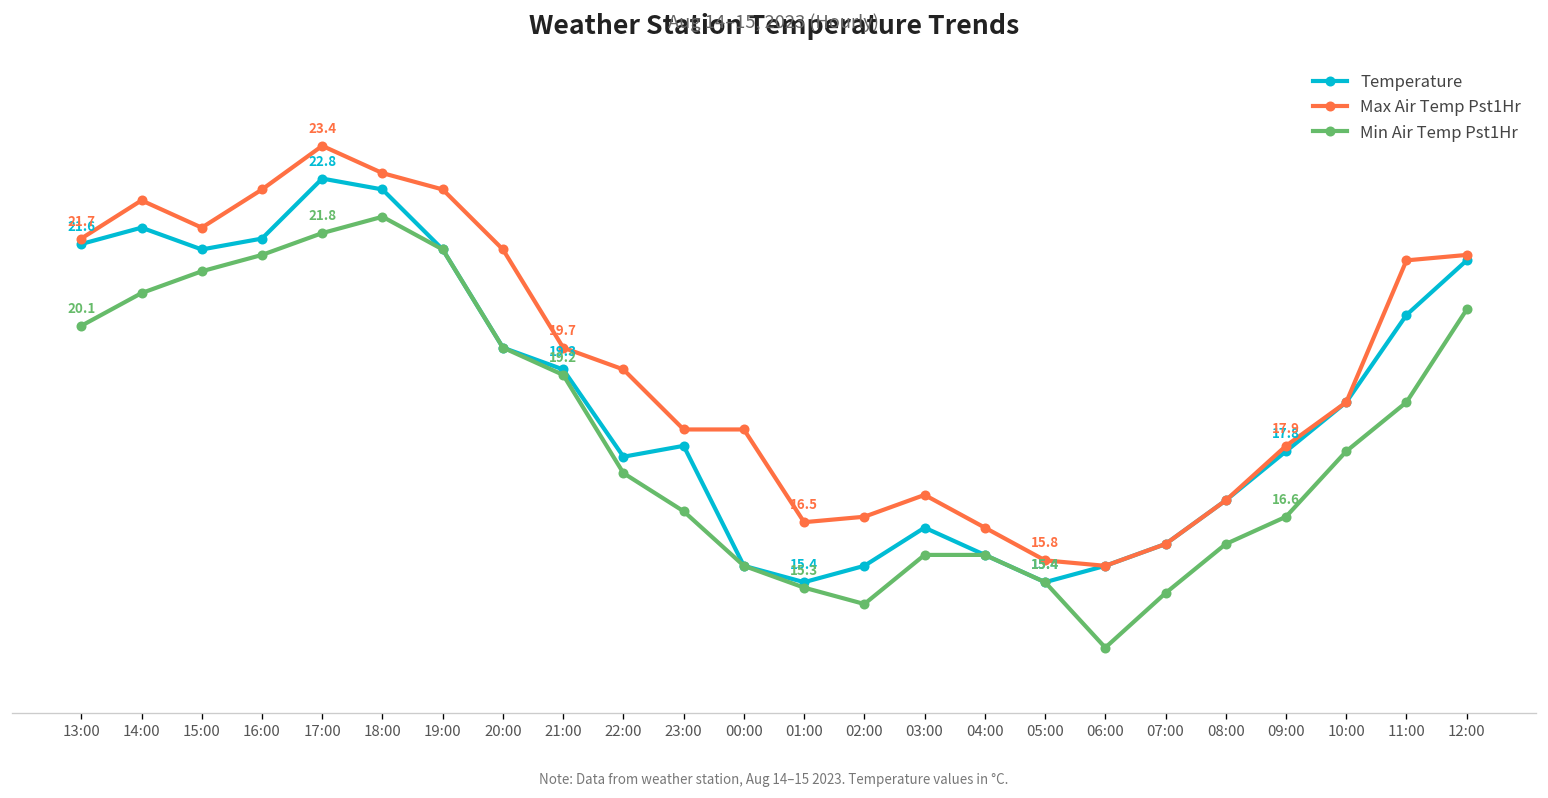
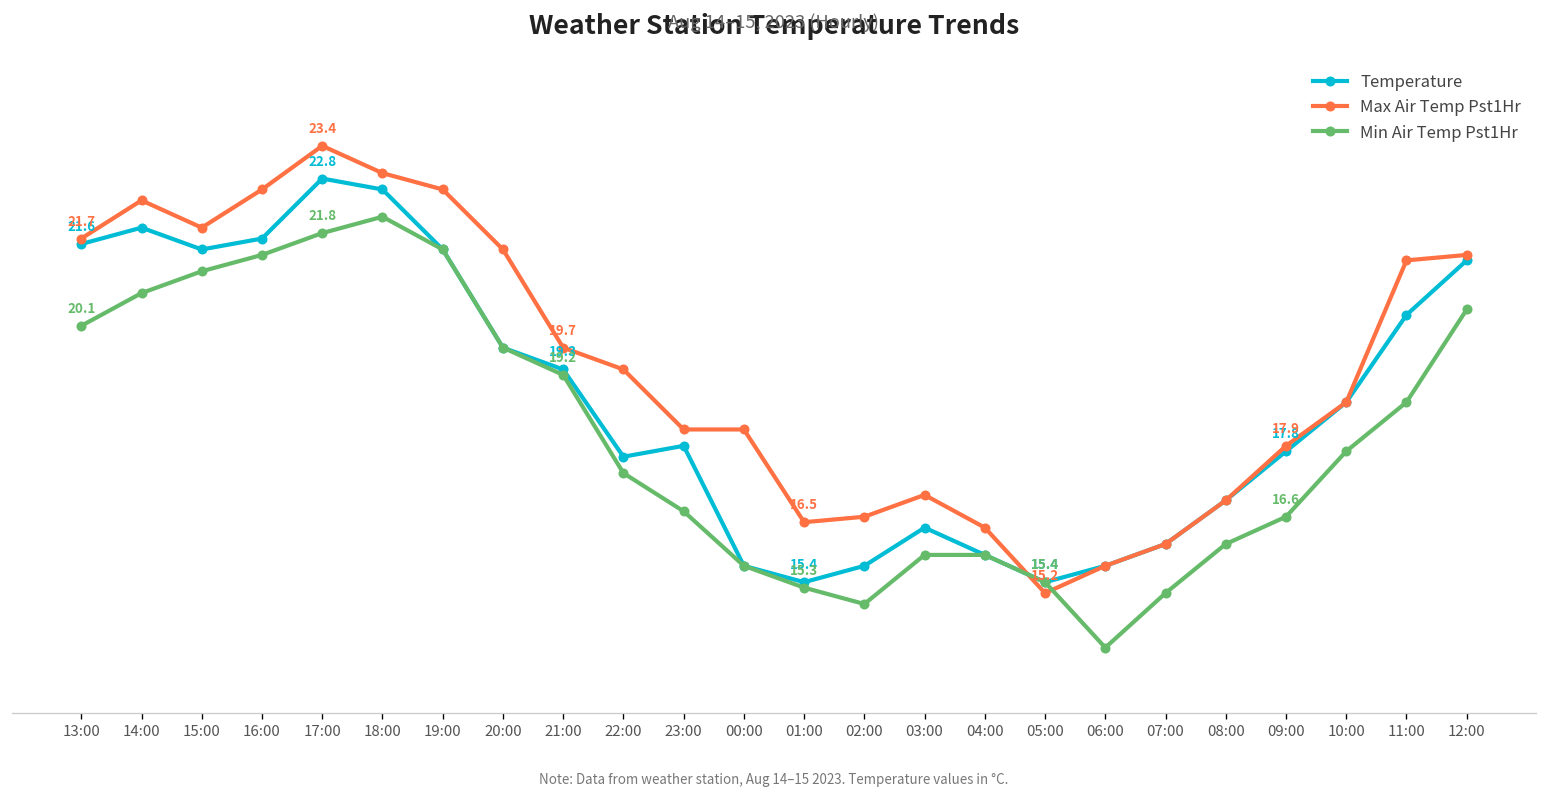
  {
    "Temperature": {
      "17:00": 22.8
    },
    "Max Air Temp Pst1Hr": {
      "17:00": 23.4,
      "21:00": 19.7,
      "01:00": 16.5,
-     "05:00": 15.8
+     "05:00": 15.2
    },
    "Min Air Temp Pst1Hr": {
      "13:00": 20.1,
      "17:00": 21.8,
      "09:00": 16.6
    }
  }
